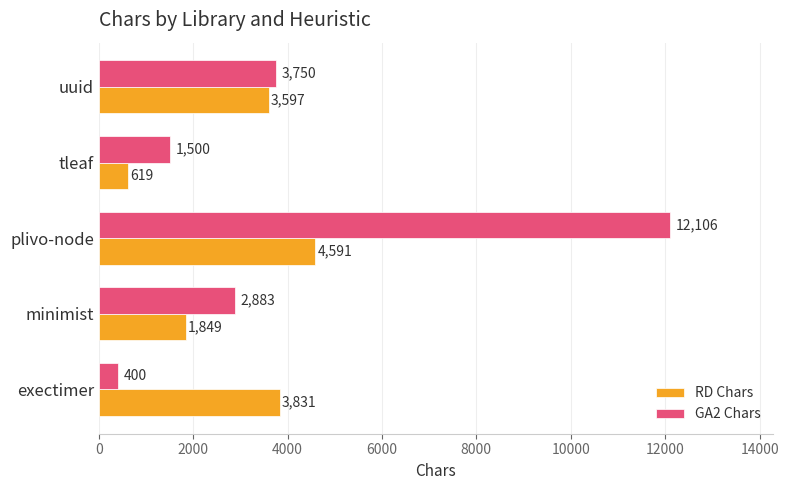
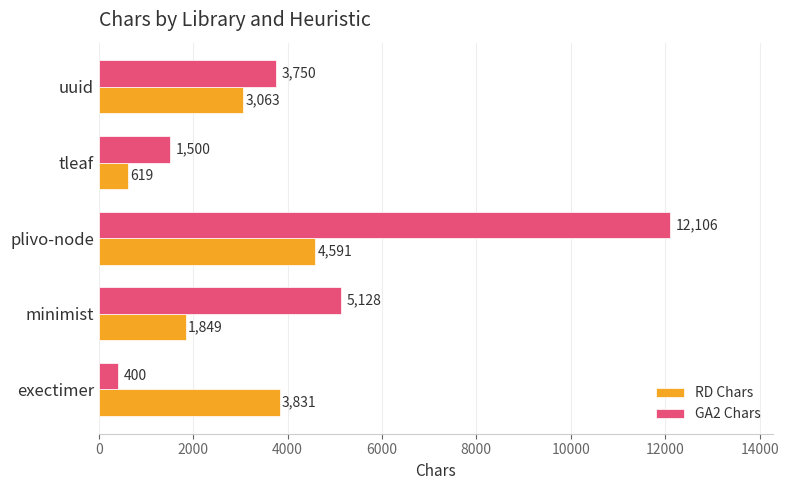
  {
    "RD Chars": {
-     "uuid": "3,597",
+     "uuid": "3,063",
      "tleaf": "619",
      "plivo-node": "4,591",
      "minimist": "1,849",
      "exectimer": "3,831"
    },
    "GA2 Chars": {
      "uuid": "3,750",
      "tleaf": "1,500",
      "plivo-node": "12,106",
-     "minimist": "2,883",
+     "minimist": "5,128",
      "exectimer": "400"
    }
  }
